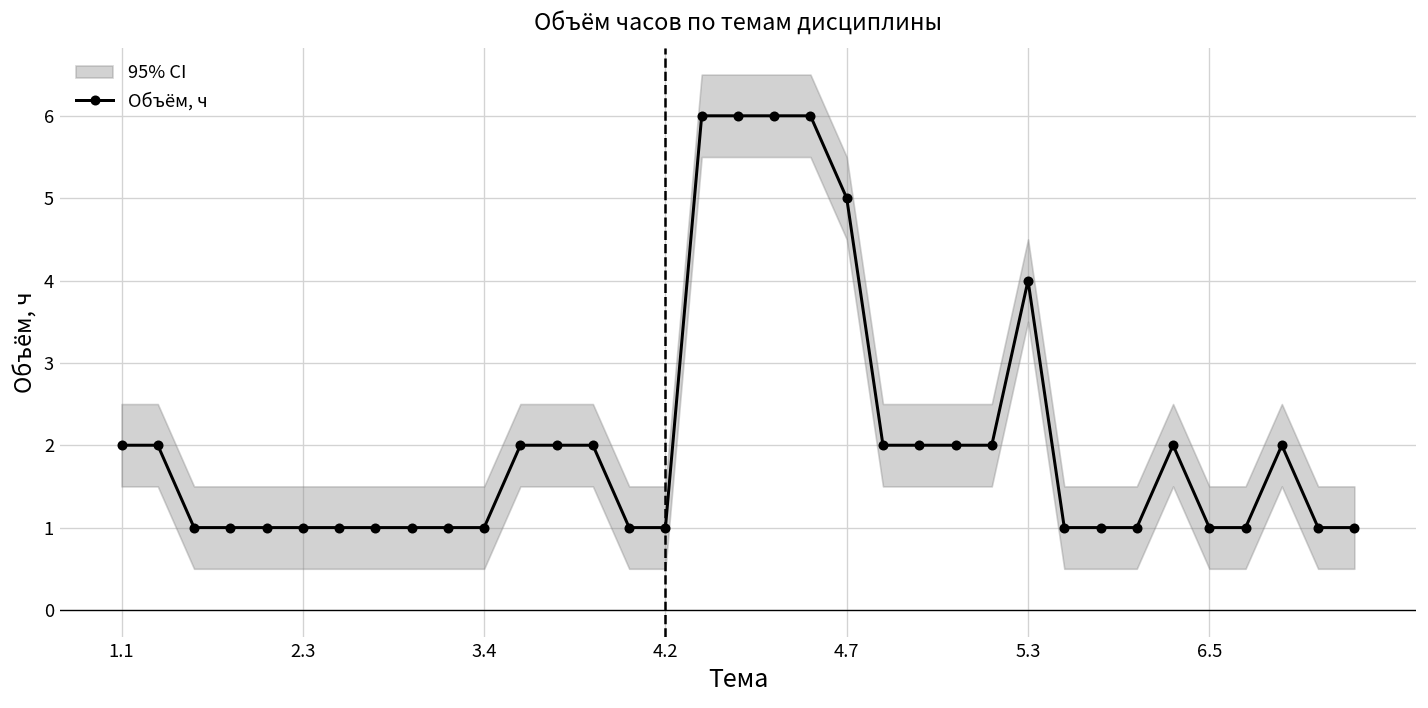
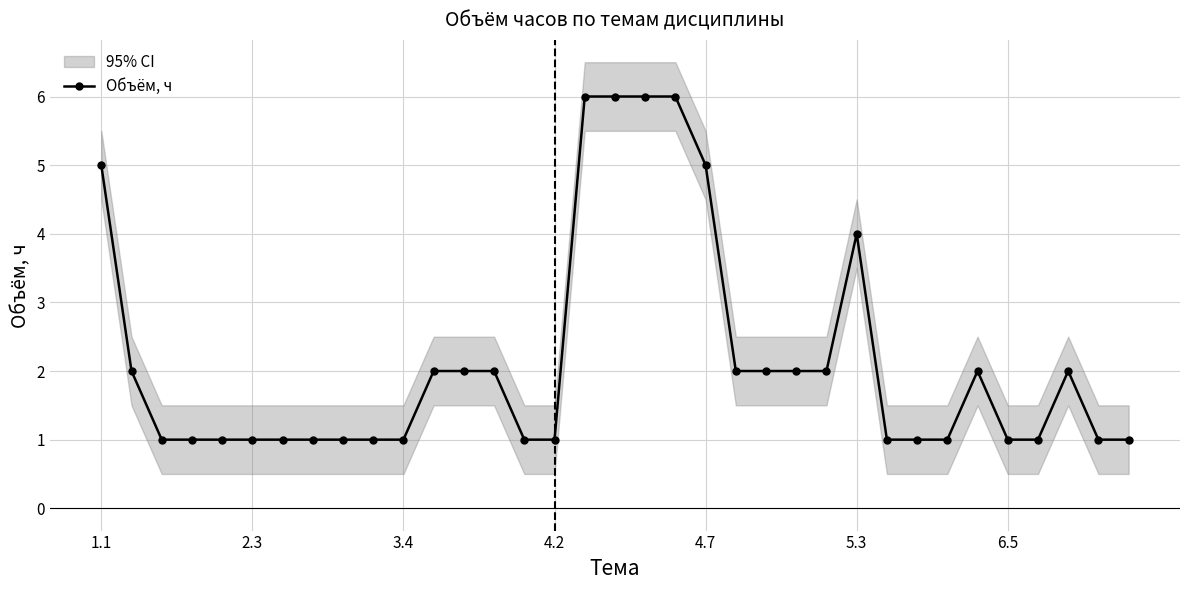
  {
    "Объём, ч": {
-     "1.1": 2,
+     "1.1": 5,
      "2.3": 1,
      "3.4": 1,
      "4.2": 1,
      "4.7": 5,
      "5.3": 4,
      "6.5": 1
    }
  }
